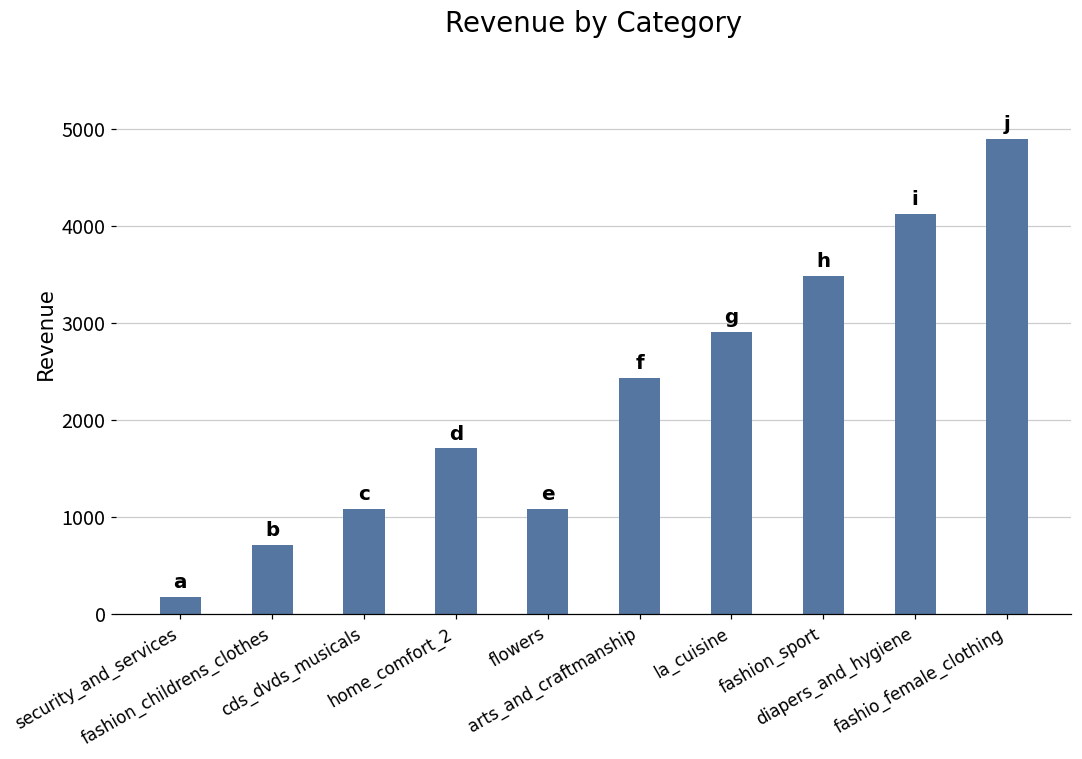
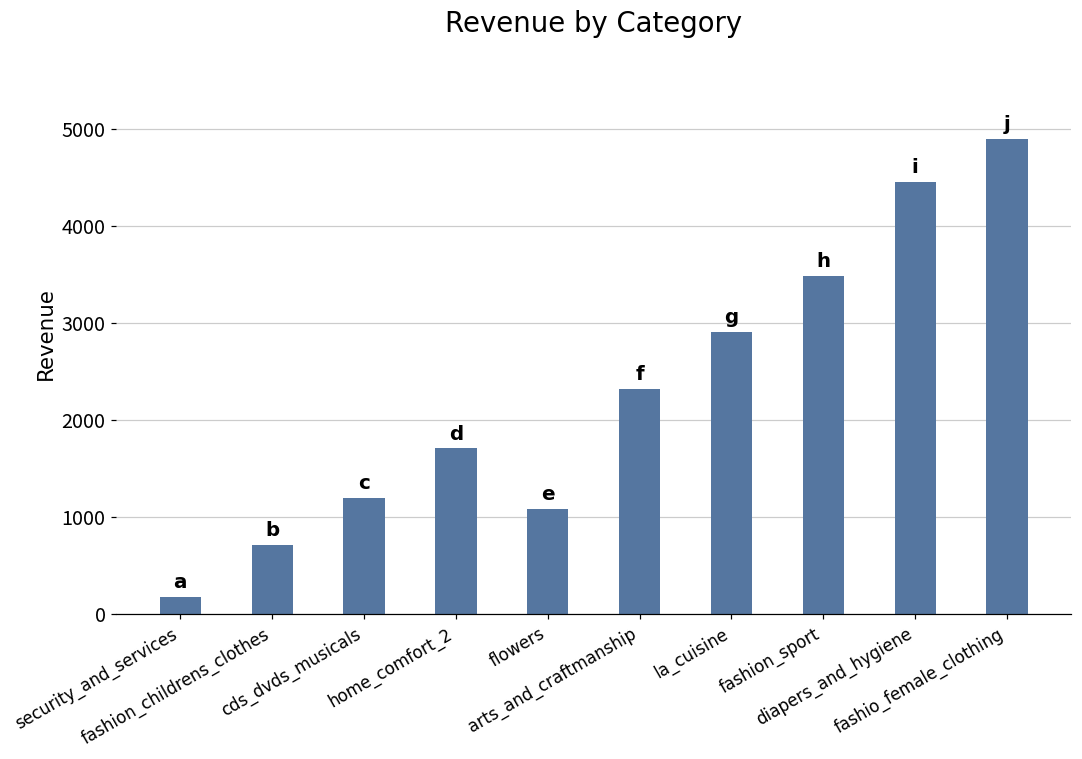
  {
    "security_and_services": 200,
    "fashion_childrens_clothes": 700,
-   "cds_dvds_musicals": 1100,
+   "cds_dvds_musicals": 1200,
    "home_comfort_2": 1700,
    "flowers": 1100,
-   "arts_and_craftmanship": 2400,
+   "arts_and_craftmanship": 2300,
    "la_cuisine": 2900,
    "fashion_sport": 3500,
-   "diapers_and_hygiene": 4100,
+   "diapers_and_hygiene": 4500,
    "fashio_female_clothing": 4900
  }
